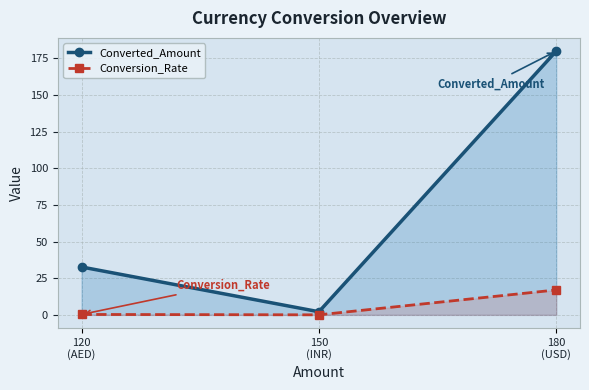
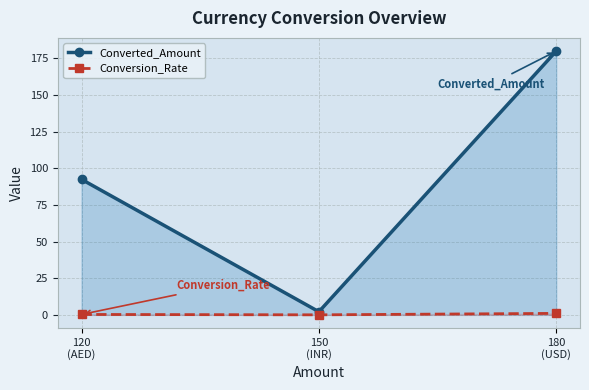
  {
    "Converted_Amount": {
-     "120 (AED)": 33,
+     "120 (AED)": 92,
      "150 (INR)": 2,
      "180 (USD)": 180
    },
    "Conversion_Rate": {
      "120 (AED)": 0,
      "150 (INR)": 0,
-     "180 (USD)": 17
+     "180 (USD)": 1
    }
  }
